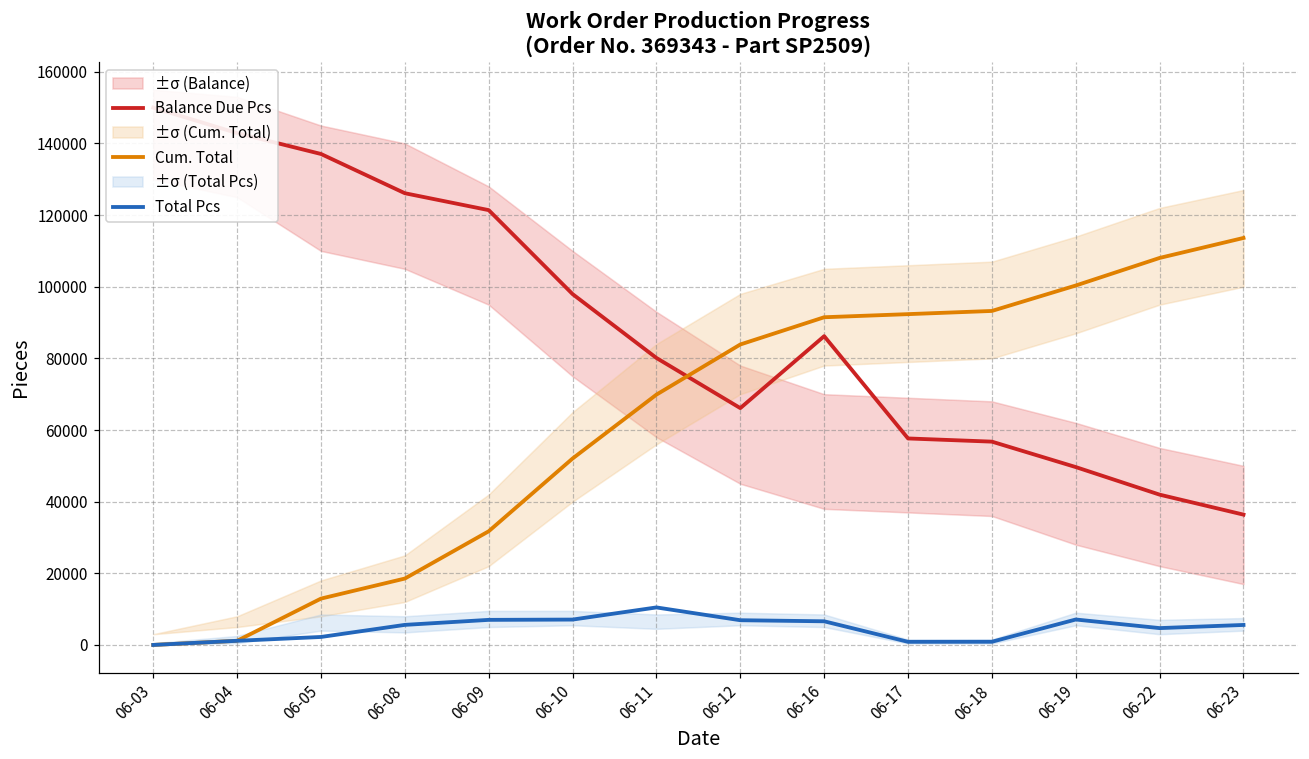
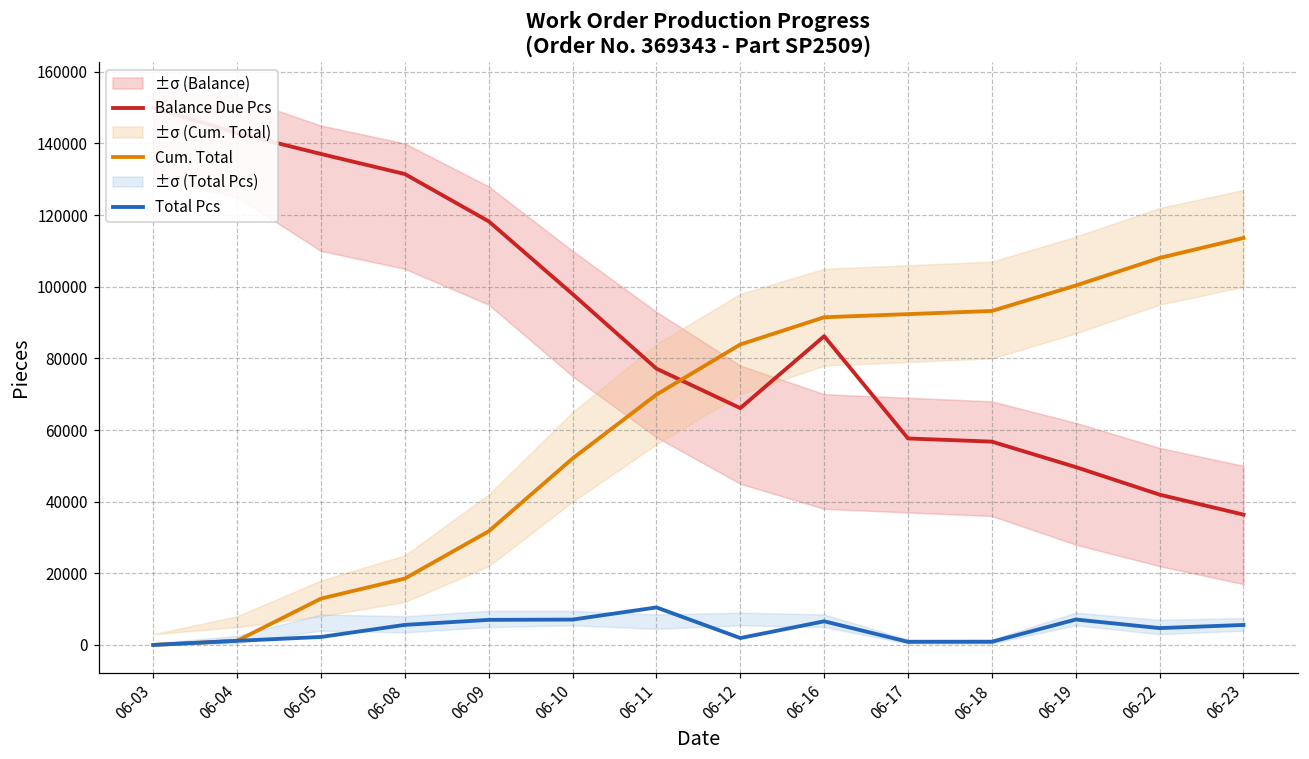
  {
    "Balance Due Pcs": {
      "06-05": 137000,
-     "06-08": 126000,
-     "06-09": 121000,
+     "06-08": 131000,
+     "06-09": 118000,
      "06-10": 98000,
-     "06-11": 80000,
+     "06-11": 77000,
      "06-12": 66000,
      "06-16": 86000,
      "06-17": 58000,
      "06-18": 57000,
      "06-19": 50000,
      "06-22": 42000,
      "06-23": 36000
    },
    "Cum. Total": {
      "06-05": 13000,
      "06-08": 19000,
      "06-09": 32000,
      "06-10": 52000,
      "06-11": 70000,
      "06-12": 84000,
      "06-16": 91000,
      "06-17": 92000,
      "06-18": 93000,
      "06-19": 100000,
      "06-22": 108000,
      "06-23": 114000
    },
    "Total Pcs": {
      "06-05": 2000,
      "06-08": 6000,
      "06-09": 7000,
      "06-10": 7000,
      "06-11": 10000,
-     "06-12": 7000,
+     "06-12": 2000,
      "06-16": 7000,
      "06-19": 7000,
      "06-22": 5000,
      "06-23": 6000
    }
  }
